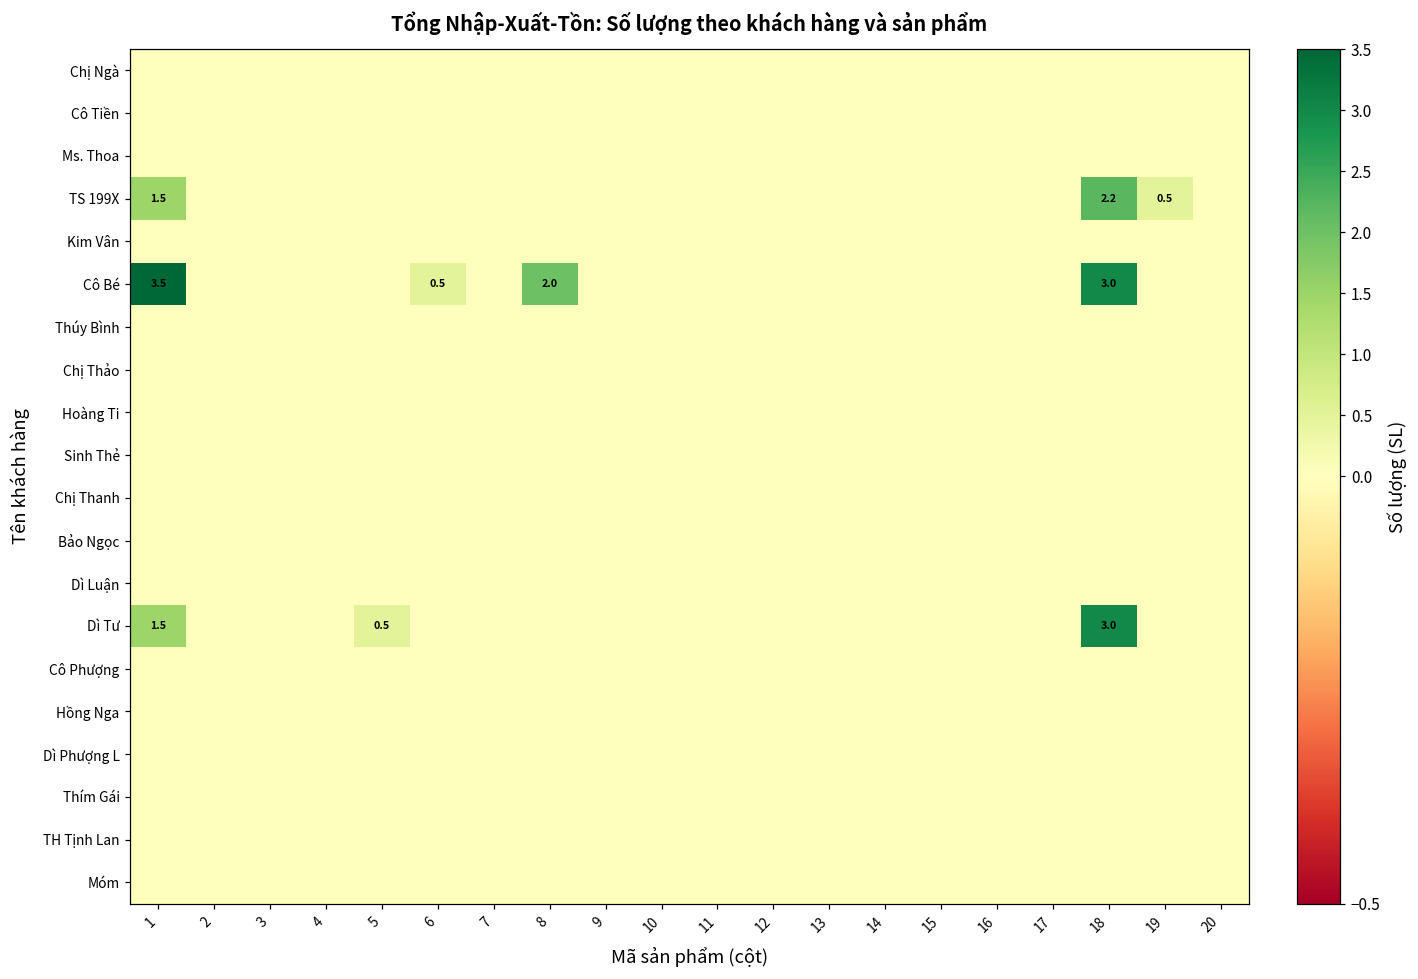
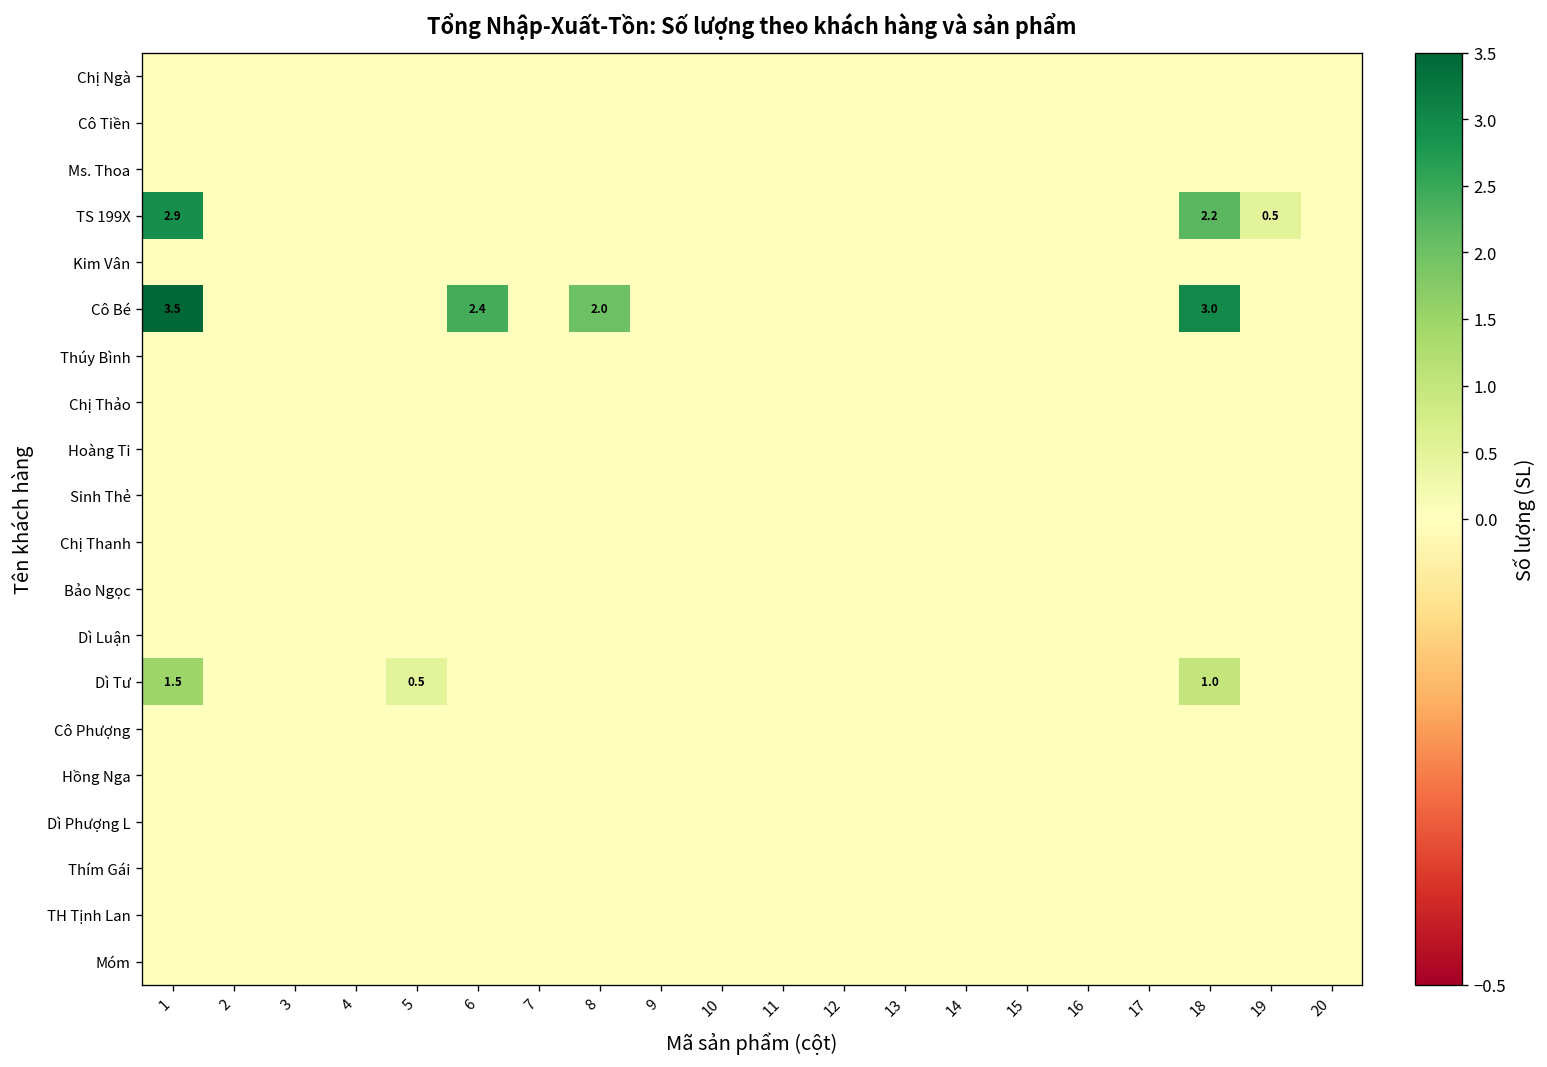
  {
    "TS 199X": {
-     "1": 1.5,
+     "1": 2.9,
      "18": 2.2,
      "19": 0.5
    },
    "Cô Bé": {
      "1": 3.5,
-     "6": 0.5,
+     "6": 2.4,
      "8": 2.0,
      "18": 3.0
    },
    "Dì Tư": {
      "1": 1.5,
      "5": 0.5,
-     "18": 3.0
+     "18": 1.0
    }
  }
